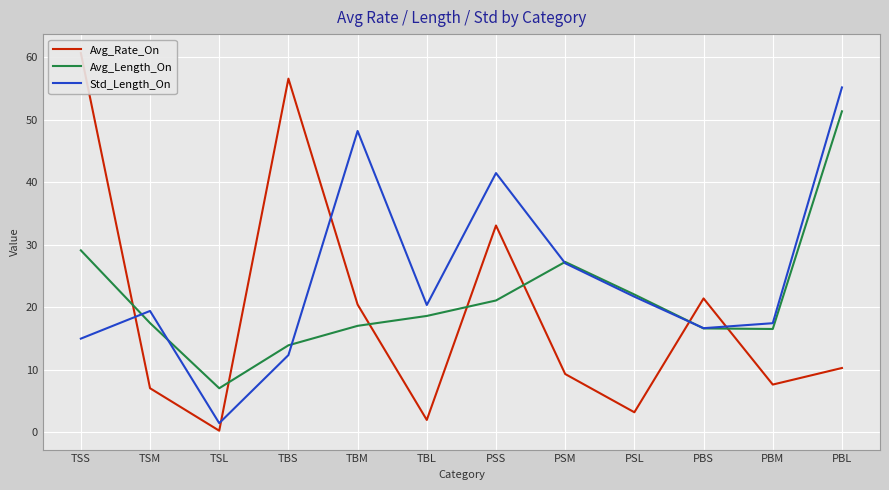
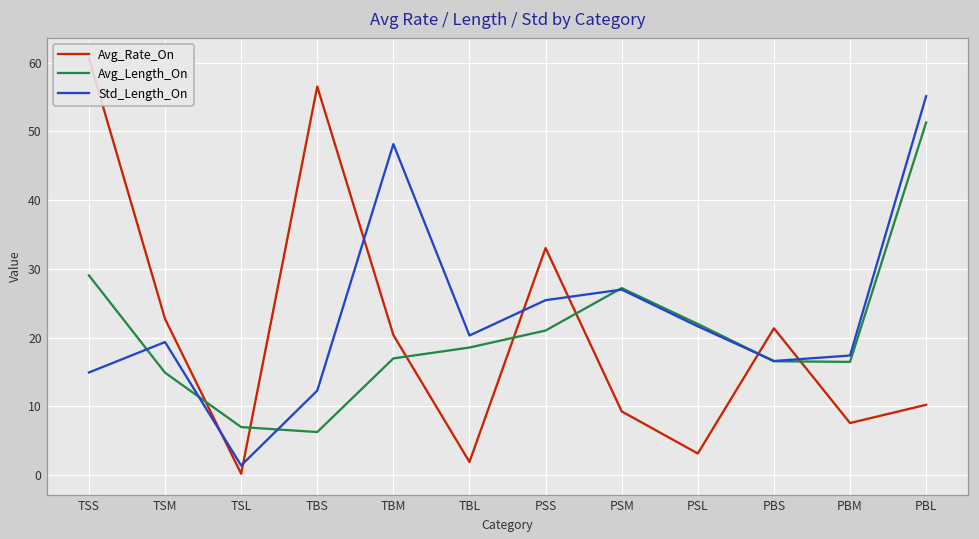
  {
    "Avg_Rate_On": {
-     "TSM": 7,
+     "TSM": 23,
      "TSL": 0,
      "TBS": 57,
      "TBM": 20,
      "TBL": 2,
      "PSS": 33,
      "PSM": 9,
      "PSL": 3,
      "PBS": 21,
      "PBM": 8,
      "PBL": 10
    },
    "Avg_Length_On": {
      "TSS": 29,
-     "TSM": 17,
+     "TSM": 15,
      "TSL": 7,
-     "TBS": 14,
+     "TBS": 6,
      "TBM": 17,
      "TBL": 19,
      "PSS": 21,
      "PBM": 16,
      "PBL": 51
    },
    "Std_Length_On": {
      "TSS": 15,
      "TSM": 19,
      "TSL": 1,
      "TBS": 12,
      "TBM": 48,
      "TBL": 20,
-     "PSS": 41,
+     "PSS": 25,
      "PBM": 17,
      "PBL": 55
    }
  }
